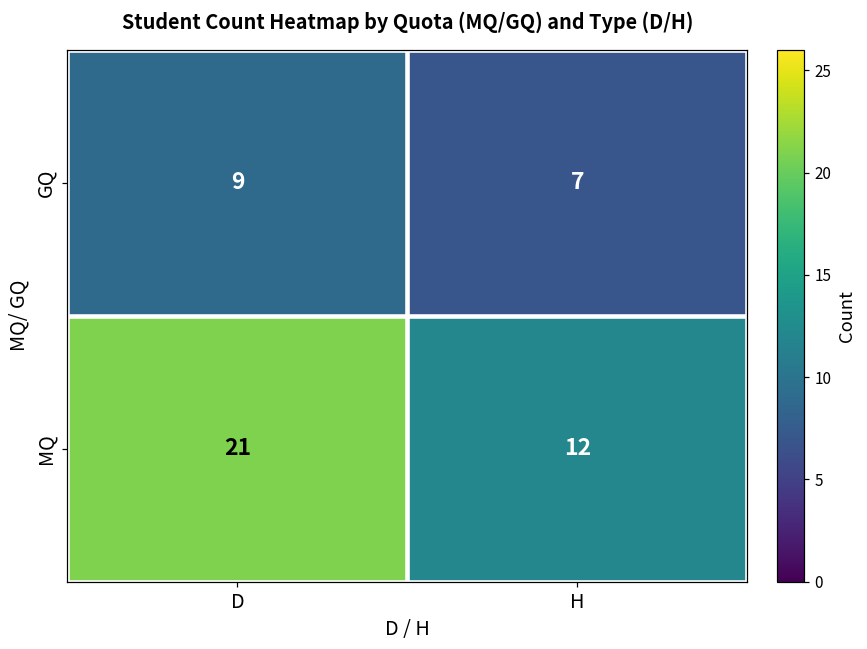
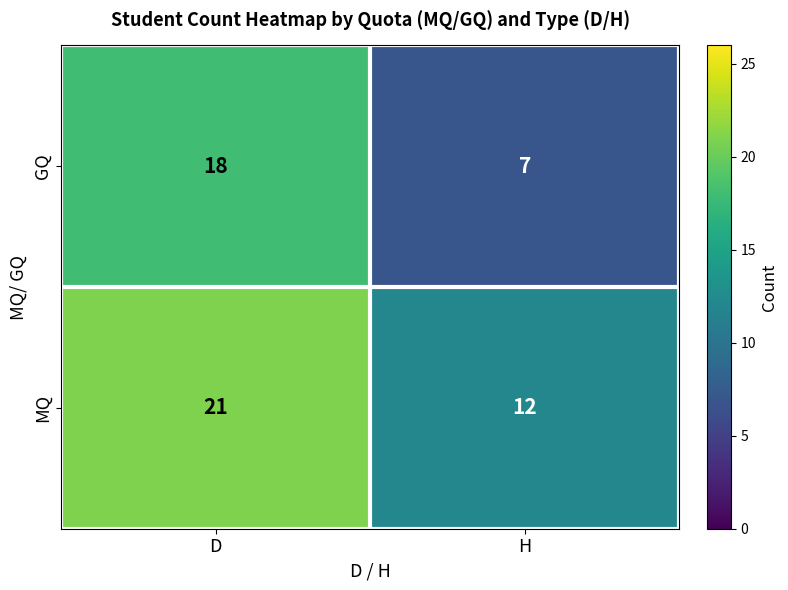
  {
    "GQ": {
-     "D": 9,
+     "D": 18,
      "H": 7
    },
    "MQ": {
      "D": 21,
      "H": 12
    }
  }
